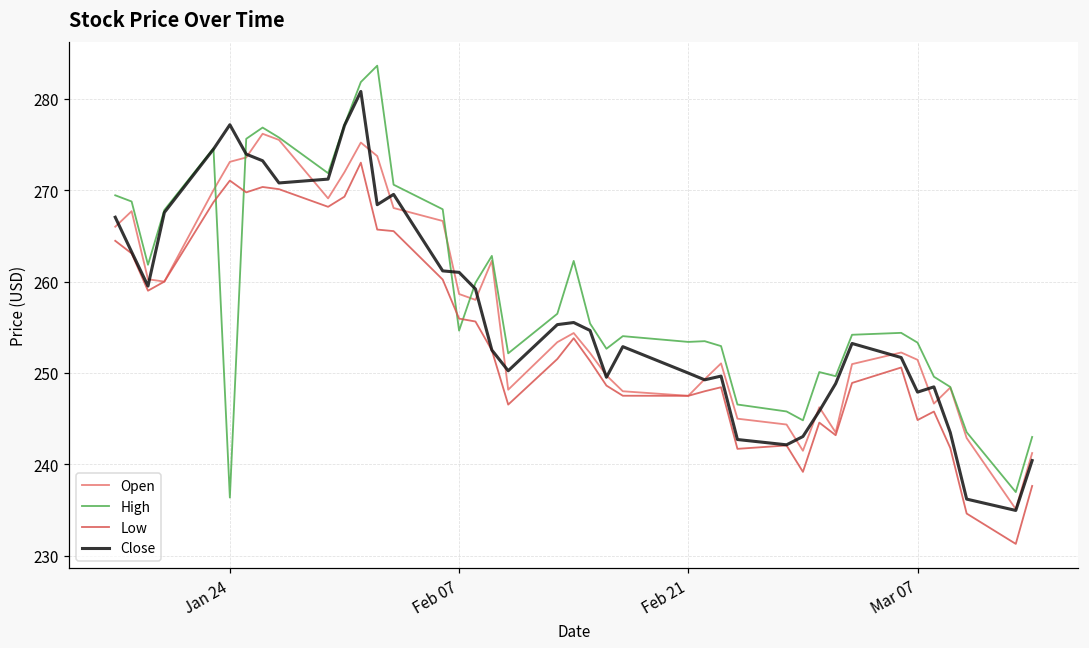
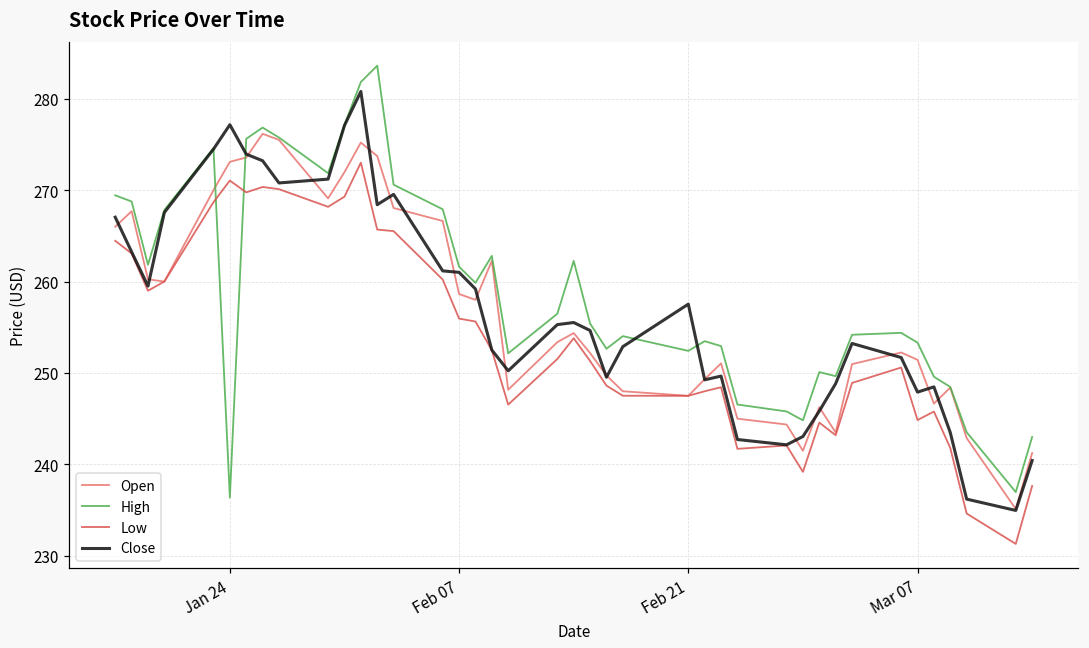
  {
    "High": {
      "Jan 24": 236,
-     "Feb 07": 255,
-     "Feb 21": 253,
+     "Feb 07": 262,
+     "Feb 21": 252,
      "Mar 07": 253
    },
    "Close": {
      "Jan 24": 277,
      "Feb 07": 261,
-     "Feb 21": 250,
+     "Feb 21": 258,
      "Mar 07": 248
    }
  }
